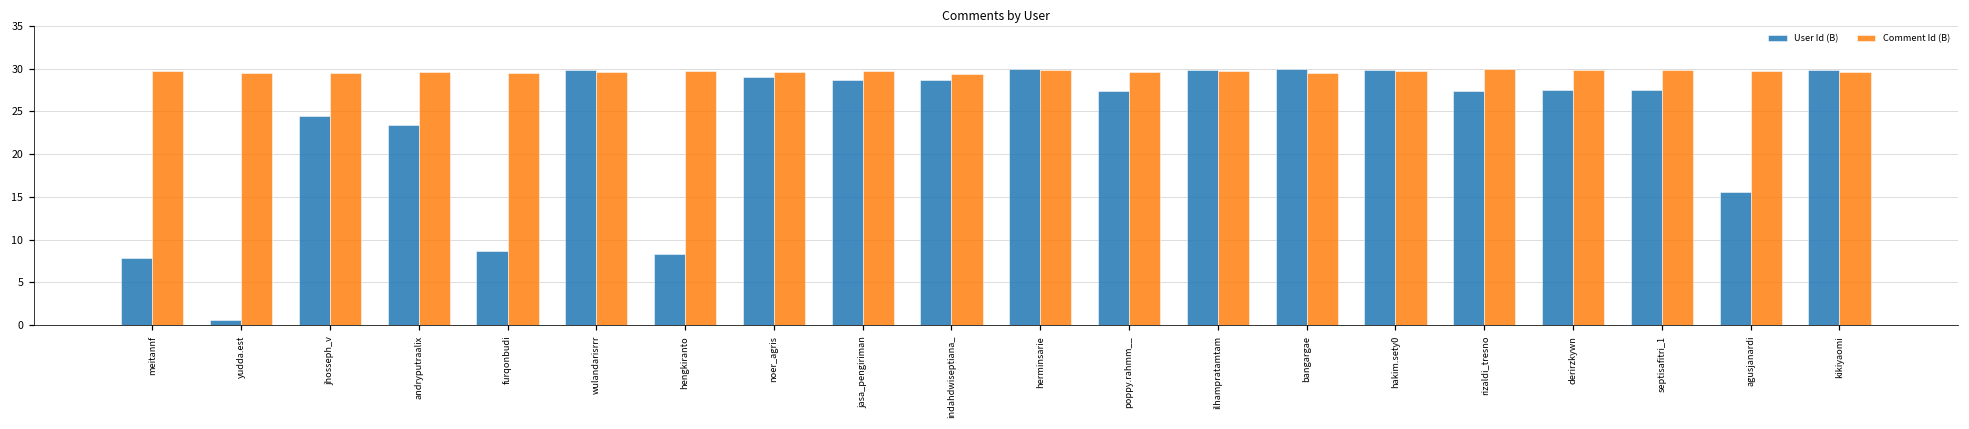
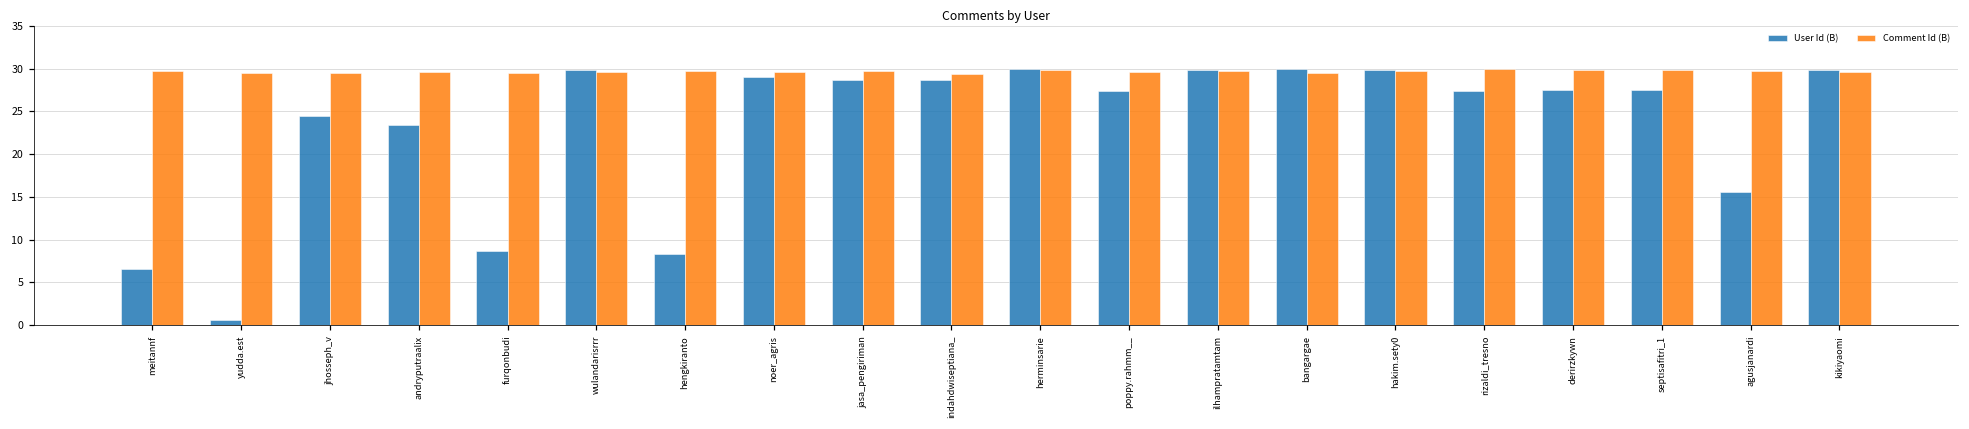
  {
    "User Id (B)": {
-     "meitannf": 8,
+     "meitannf": 7,
      "yudda.est": 1,
      "jhosseph_v": 25,
      "andryputraalix": 23,
      "furqonbudi": 9,
      "wulandarisrrr": 30,
      "hengkiranto": 8,
      "noer_agris": 29,
      "jasa_pengiriman": 29,
      "indahdwiseptiana_": 29,
      "herminsarie": 30,
      "poppy.rahmm__": 27,
      "ilhampratamtam": 30,
      "bangargae": 30,
      "hakim.sety0": 30,
      "rizaldi_tresno": 27,
      "derirzkywn": 28,
      "septisafitri_1": 27,
      "agusjanardi": 16,
      "kikiyaomi": 30
    },
    "Comment Id (B)": {
      "meitannf": 30,
      "yudda.est": 29,
      "jhosseph_v": 29,
      "andryputraalix": 30,
      "furqonbudi": 30,
      "wulandarisrrr": 30,
      "hengkiranto": 30,
      "noer_agris": 30,
      "jasa_pengiriman": 30,
      "indahdwiseptiana_": 29,
      "herminsarie": 30,
      "poppy.rahmm__": 30,
      "ilhampratamtam": 30,
      "bangargae": 30,
      "hakim.sety0": 30,
      "rizaldi_tresno": 30,
      "derirzkywn": 30,
      "septisafitri_1": 30,
      "agusjanardi": 30,
      "kikiyaomi": 30
    }
  }
